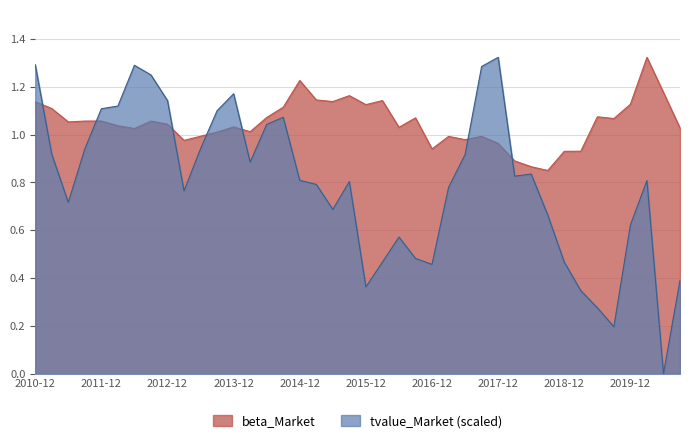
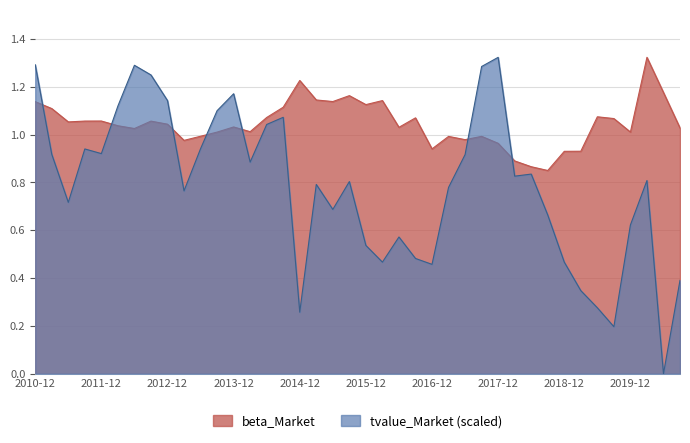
  {
    "beta_Market": {
      "2010-12": 1.14,
      "2011-12": 1.06,
      "2012-12": 1.04,
      "2013-12": 1.03,
      "2014-12": 1.23,
      "2015-12": 1.13,
      "2016-12": 0.94,
      "2017-12": 0.96,
      "2018-12": 0.93,
-     "2019-12": 1.13
+     "2019-12": 1.01
    },
    "tvalue_Market (scaled)": {
      "2010-12": 1.29,
-     "2011-12": 1.11,
+     "2011-12": 0.92,
      "2012-12": 1.14,
      "2013-12": 1.17,
-     "2014-12": 0.81,
-     "2015-12": 0.36,
+     "2014-12": 0.26,
+     "2015-12": 0.54,
      "2016-12": 0.46,
      "2017-12": 1.32,
      "2018-12": 0.47,
      "2019-12": 0.62
    }
  }
